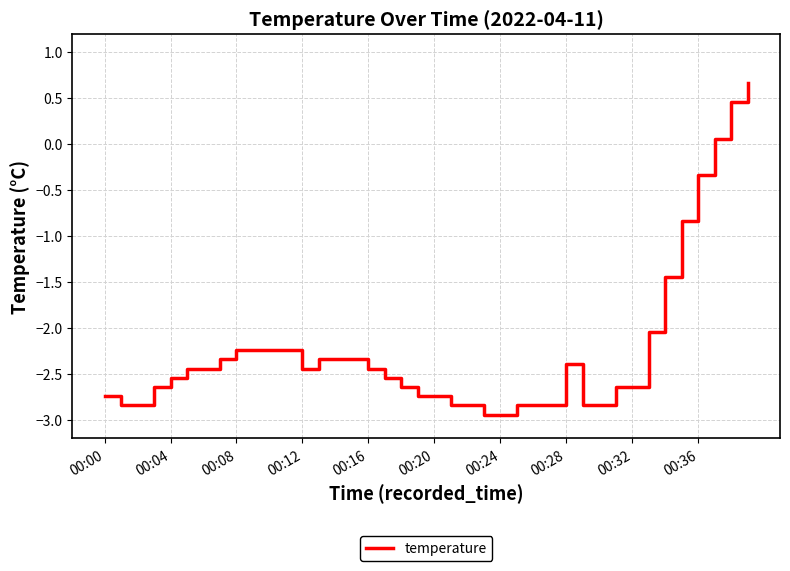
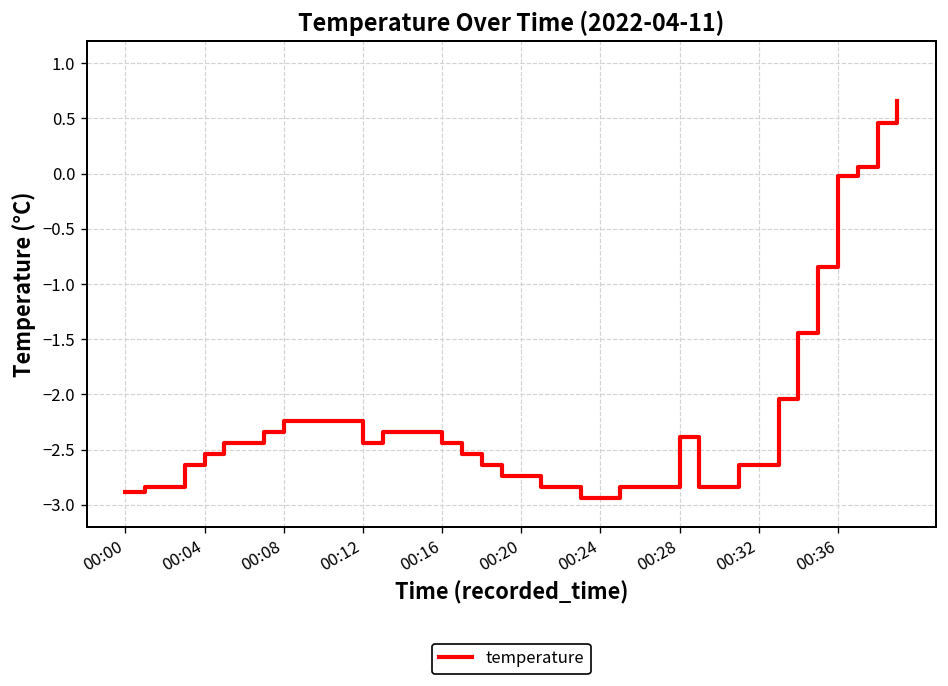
  {
-   "00:00": -2.7,
+   "00:00": -2.9,
    "00:04": -2.5,
    "00:08": -2.2,
    "00:12": -2.4,
    "00:16": -2.4,
    "00:20": -2.7,
    "00:24": -2.9,
    "00:28": -2.4,
    "00:32": -2.6,
-   "00:36": -0.3
+   "00:36": 0.0
  }
